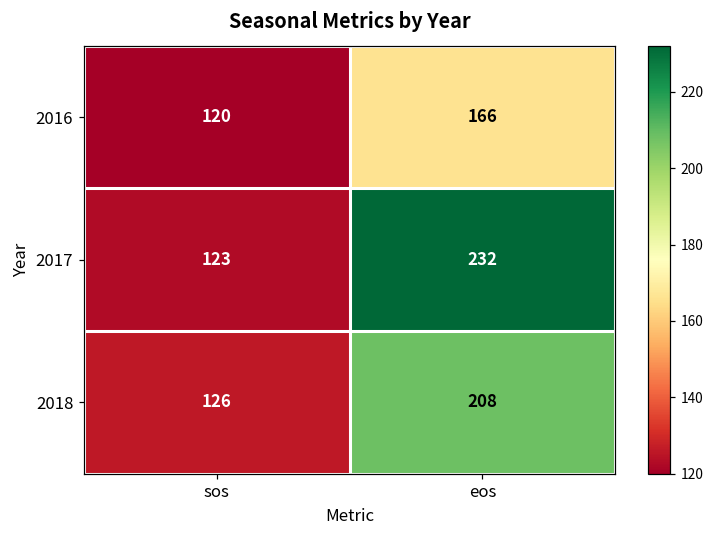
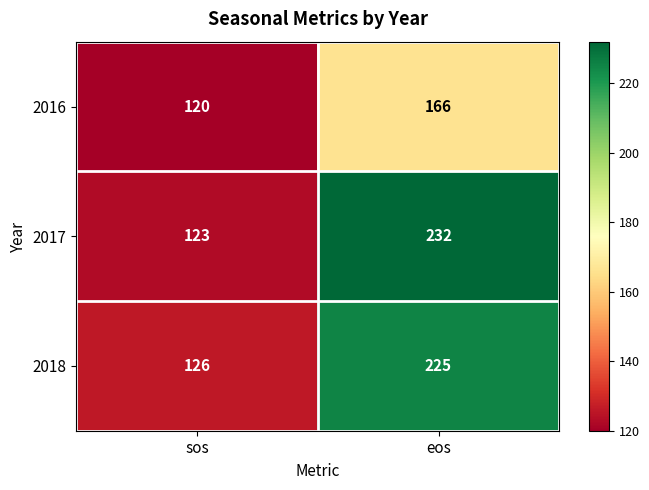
  {
    "2016": {
      "sos": 120,
      "eos": 166
    },
    "2017": {
      "sos": 123,
      "eos": 232
    },
    "2018": {
      "sos": 126,
-     "eos": 208
+     "eos": 225
    }
  }
